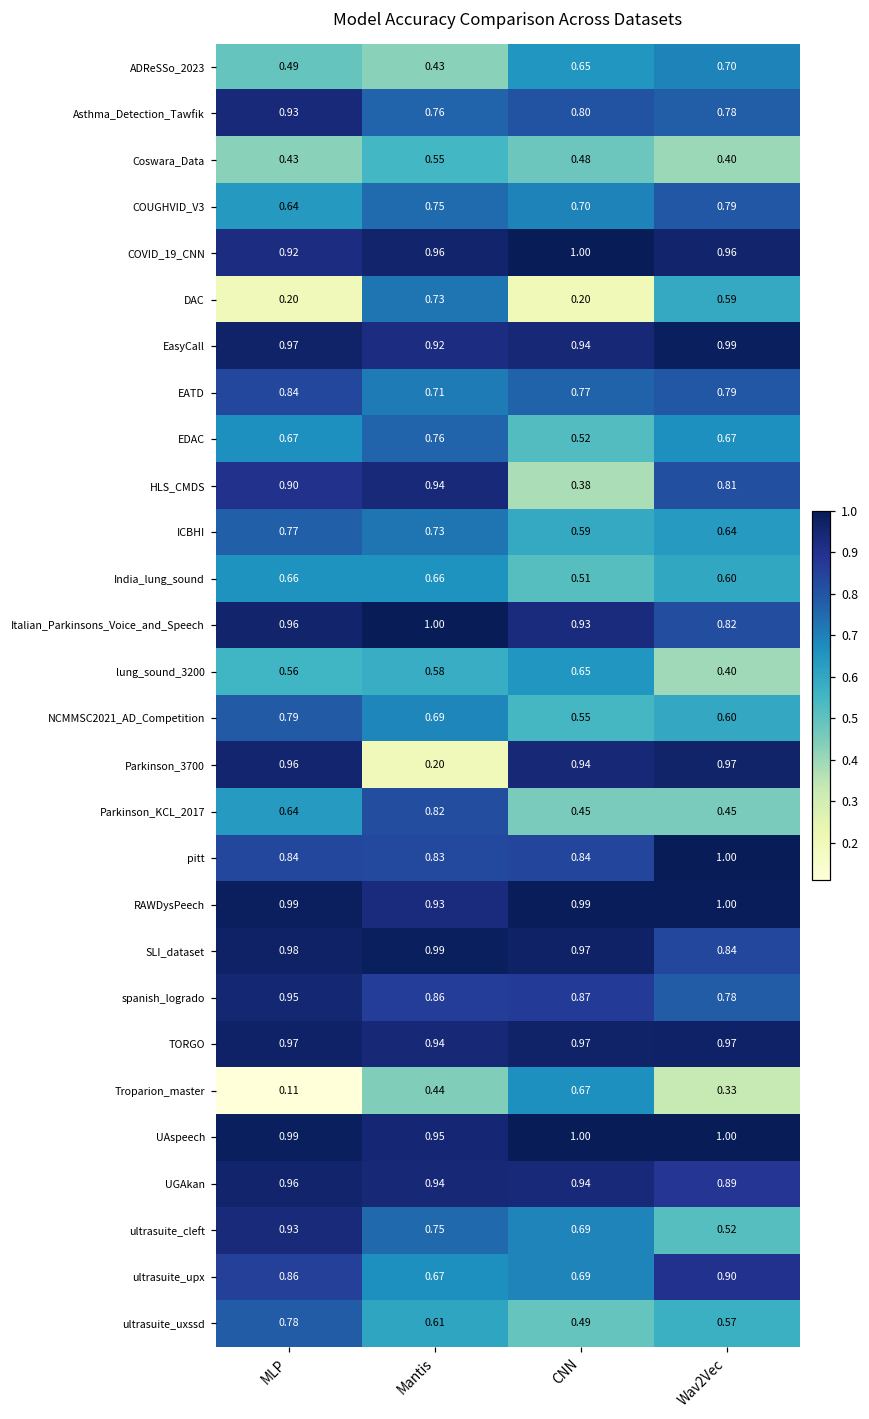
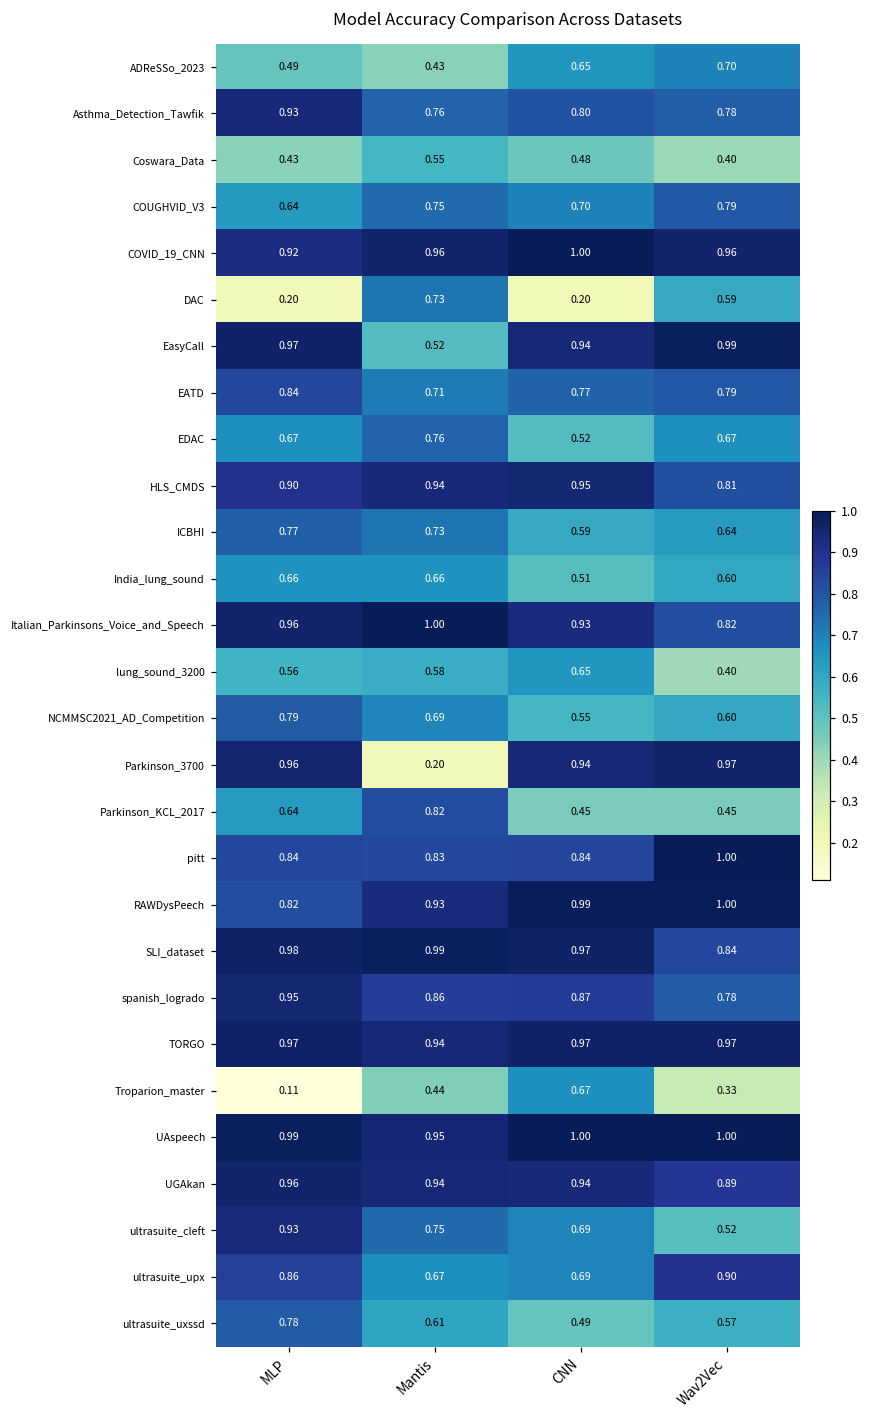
  {
    "ADReSSo_2023": {
      "MLP": 0.49,
      "Mantis": 0.43,
      "CNN": 0.65,
      "Wav2Vec": 0.70
    },
    "Asthma_Detection_Tawfik": {
      "MLP": 0.93,
      "Mantis": 0.76,
      "CNN": 0.80,
      "Wav2Vec": 0.78
    },
    "Coswara_Data": {
      "MLP": 0.43,
      "Mantis": 0.55,
      "CNN": 0.48,
      "Wav2Vec": 0.40
    },
    "COUGHVID_V3": {
      "MLP": 0.64,
      "Mantis": 0.75,
      "CNN": 0.70,
      "Wav2Vec": 0.79
    },
    "COVID_19_CNN": {
      "MLP": 0.92,
      "Mantis": 0.96,
      "CNN": 1.00,
      "Wav2Vec": 0.96
    },
    "DAC": {
      "MLP": 0.20,
      "Mantis": 0.73,
      "CNN": 0.20,
      "Wav2Vec": 0.59
    },
    "EasyCall": {
      "MLP": 0.97,
-     "Mantis": 0.92,
+     "Mantis": 0.52,
      "CNN": 0.94,
      "Wav2Vec": 0.99
    },
    "EATD": {
      "MLP": 0.84,
      "Mantis": 0.71,
      "CNN": 0.77,
      "Wav2Vec": 0.79
    },
    "EDAC": {
      "MLP": 0.67,
      "Mantis": 0.76,
      "CNN": 0.52,
      "Wav2Vec": 0.67
    },
    "HLS_CMDS": {
      "MLP": 0.90,
      "Mantis": 0.94,
-     "CNN": 0.38,
+     "CNN": 0.95,
      "Wav2Vec": 0.81
    },
    "ICBHI": {
      "MLP": 0.77,
      "Mantis": 0.73,
      "CNN": 0.59,
      "Wav2Vec": 0.64
    },
    "India_lung_sound": {
      "MLP": 0.66,
      "Mantis": 0.66,
      "CNN": 0.51,
      "Wav2Vec": 0.60
    },
    "Italian_Parkinsons_Voice_and_Speech": {
      "MLP": 0.96,
      "Mantis": 1.00,
      "CNN": 0.93,
      "Wav2Vec": 0.82
    },
    "lung_sound_3200": {
      "MLP": 0.56,
      "Mantis": 0.58,
      "CNN": 0.65,
      "Wav2Vec": 0.40
    },
    "NCMMSC2021_AD_Competition": {
      "MLP": 0.79,
      "Mantis": 0.69,
      "CNN": 0.55,
      "Wav2Vec": 0.60
    },
    "Parkinson_3700": {
      "MLP": 0.96,
      "Mantis": 0.20,
      "CNN": 0.94,
      "Wav2Vec": 0.97
    },
    "Parkinson_KCL_2017": {
      "MLP": 0.64,
      "Mantis": 0.82,
      "CNN": 0.45,
      "Wav2Vec": 0.45
    },
    "pitt": {
      "MLP": 0.84,
      "Mantis": 0.83,
      "CNN": 0.84,
      "Wav2Vec": 1.00
    },
    "RAWDysPeech": {
-     "MLP": 0.99,
+     "MLP": 0.82,
      "Mantis": 0.93,
      "CNN": 0.99,
      "Wav2Vec": 1.00
    },
    "SLI_dataset": {
      "MLP": 0.98,
      "Mantis": 0.99,
      "CNN": 0.97,
      "Wav2Vec": 0.84
    },
    "spanish_logrado": {
      "MLP": 0.95,
      "Mantis": 0.86,
      "CNN": 0.87,
      "Wav2Vec": 0.78
    },
    "TORGO": {
      "MLP": 0.97,
      "Mantis": 0.94,
      "CNN": 0.97,
      "Wav2Vec": 0.97
    },
    "Troparion_master": {
      "MLP": 0.11,
      "Mantis": 0.44,
      "CNN": 0.67,
      "Wav2Vec": 0.33
    },
    "UAspeech": {
      "MLP": 0.99,
      "Mantis": 0.95,
      "CNN": 1.00,
      "Wav2Vec": 1.00
    },
    "UGAkan": {
      "MLP": 0.96,
      "Mantis": 0.94,
      "CNN": 0.94,
      "Wav2Vec": 0.89
    },
    "ultrasuite_cleft": {
      "MLP": 0.93,
      "Mantis": 0.75,
      "CNN": 0.69,
      "Wav2Vec": 0.52
    },
    "ultrasuite_upx": {
      "MLP": 0.86,
      "Mantis": 0.67,
      "CNN": 0.69,
      "Wav2Vec": 0.90
    },
    "ultrasuite_uxssd": {
      "MLP": 0.78,
      "Mantis": 0.61,
      "CNN": 0.49,
      "Wav2Vec": 0.57
    }
  }
